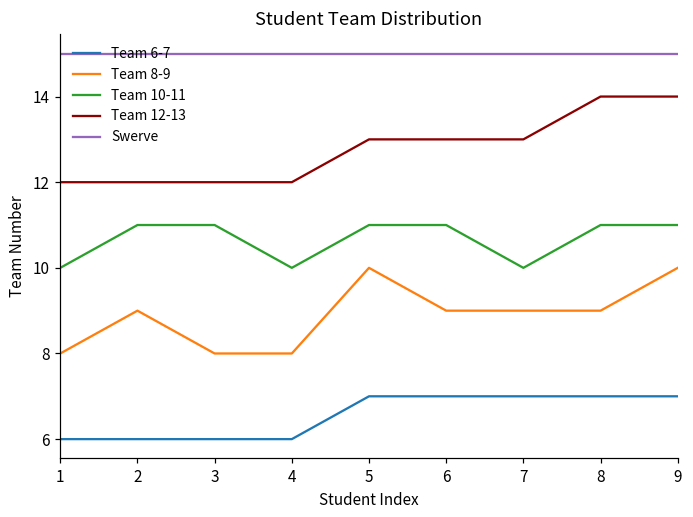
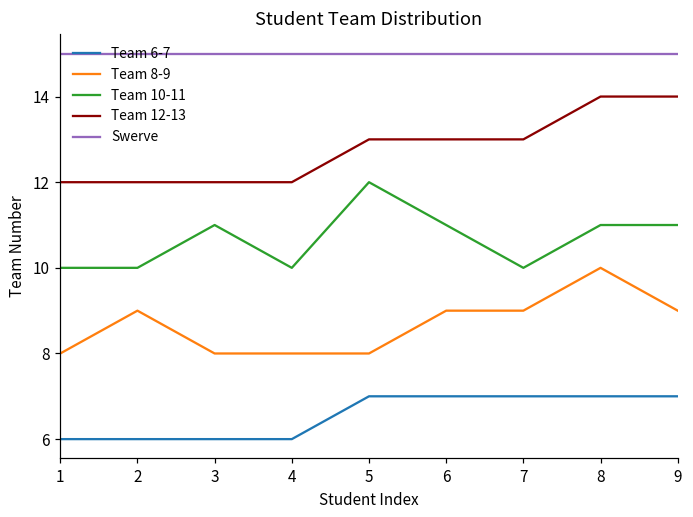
  {
    "Team 6-7": {
      "1": 6,
      "2": 6,
      "3": 6,
      "4": 6,
      "5": 7,
      "6": 7,
      "7": 7,
      "8": 7,
      "9": 7
    },
    "Team 8-9": {
      "1": 8,
      "2": 9,
      "3": 8,
      "4": 8,
-     "5": 10,
+     "5": 8,
      "6": 9,
      "7": 9,
-     "8": 9,
-     "9": 10
+     "8": 10,
+     "9": 9
    },
    "Team 10-11": {
      "1": 10,
-     "2": 11,
+     "2": 10,
      "3": 11,
      "4": 10,
-     "5": 11,
+     "5": 12,
      "6": 11,
      "7": 10,
      "8": 11,
      "9": 11
    },
    "Team 12-13": {
      "1": 12,
      "2": 12,
      "3": 12,
      "4": 12,
      "5": 13,
      "6": 13,
      "7": 13,
      "8": 14,
      "9": 14
    },
    "Swerve": {
      "1": 15,
      "2": 15,
      "3": 15,
      "4": 15,
      "5": 15,
      "6": 15,
      "7": 15,
      "8": 15,
      "9": 15
    }
  }
